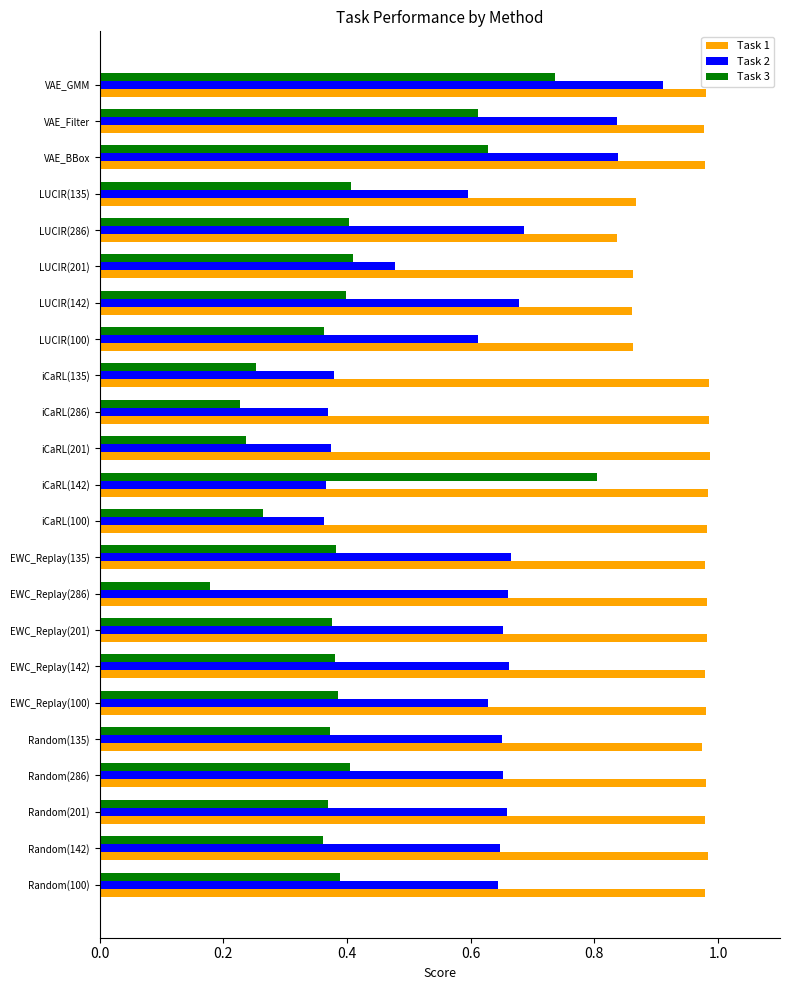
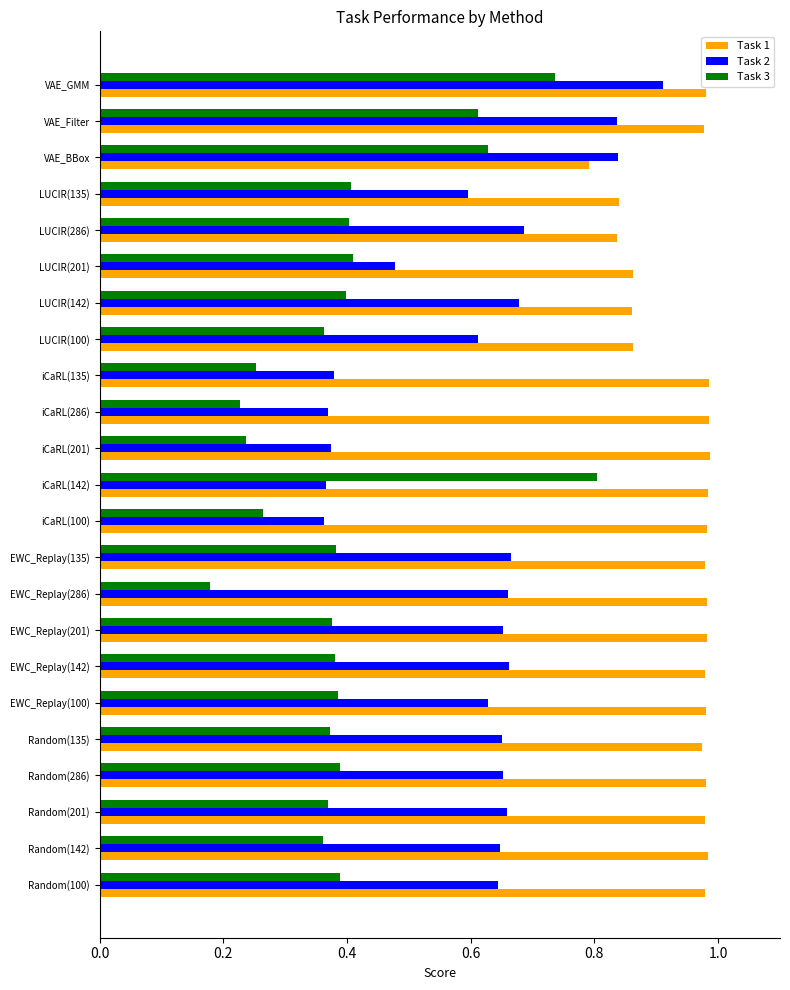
  {
    "Task 1": {
      "VAE_GMM": 0.98,
      "VAE_Filter": 0.98,
-     "VAE_BBox": 0.98,
-     "LUCIR(135)": 0.87,
+     "VAE_BBox": 0.79,
+     "LUCIR(135)": 0.84,
      "LUCIR(286)": 0.84,
      "LUCIR(201)": 0.86,
      "LUCIR(142)": 0.86,
      "LUCIR(100)": 0.86,
      "iCaRL(135)": 0.98,
      "iCaRL(286)": 0.99,
      "iCaRL(201)": 0.99,
      "iCaRL(142)": 0.98,
      "iCaRL(100)": 0.98,
      "EWC_Replay(135)": 0.98,
      "EWC_Replay(286)": 0.98,
      "EWC_Replay(201)": 0.98,
      "EWC_Replay(142)": 0.98,
      "EWC_Replay(100)": 0.98,
      "Random(135)": 0.97,
      "Random(286)": 0.98,
      "Random(201)": 0.98,
      "Random(142)": 0.98,
      "Random(100)": 0.98
    },
    "Task 2": {
      "VAE_GMM": 0.91,
      "VAE_Filter": 0.84,
      "VAE_BBox": 0.84,
      "LUCIR(135)": 0.60,
      "LUCIR(286)": 0.69,
      "LUCIR(201)": 0.48,
      "LUCIR(142)": 0.68,
      "LUCIR(100)": 0.61,
      "iCaRL(135)": 0.38,
      "iCaRL(286)": 0.37,
      "iCaRL(201)": 0.37,
      "iCaRL(142)": 0.37,
      "iCaRL(100)": 0.36,
      "EWC_Replay(135)": 0.67,
      "EWC_Replay(286)": 0.66,
      "EWC_Replay(201)": 0.65,
      "EWC_Replay(142)": 0.66,
      "EWC_Replay(100)": 0.63,
      "Random(135)": 0.65,
      "Random(286)": 0.65,
      "Random(201)": 0.66,
      "Random(142)": 0.65,
      "Random(100)": 0.64
    },
    "Task 3": {
      "VAE_GMM": 0.74,
      "VAE_Filter": 0.61,
      "VAE_BBox": 0.63,
      "LUCIR(135)": 0.41,
      "LUCIR(286)": 0.40,
      "LUCIR(201)": 0.41,
      "LUCIR(142)": 0.40,
      "LUCIR(100)": 0.36,
      "iCaRL(135)": 0.25,
      "iCaRL(286)": 0.23,
      "iCaRL(201)": 0.24,
      "iCaRL(142)": 0.80,
      "iCaRL(100)": 0.26,
      "EWC_Replay(135)": 0.38,
      "EWC_Replay(286)": 0.18,
      "EWC_Replay(201)": 0.38,
      "EWC_Replay(142)": 0.38,
      "EWC_Replay(100)": 0.39,
      "Random(135)": 0.37,
-     "Random(286)": 0.40,
+     "Random(286)": 0.39,
      "Random(201)": 0.37,
      "Random(142)": 0.36,
      "Random(100)": 0.39
    }
  }
